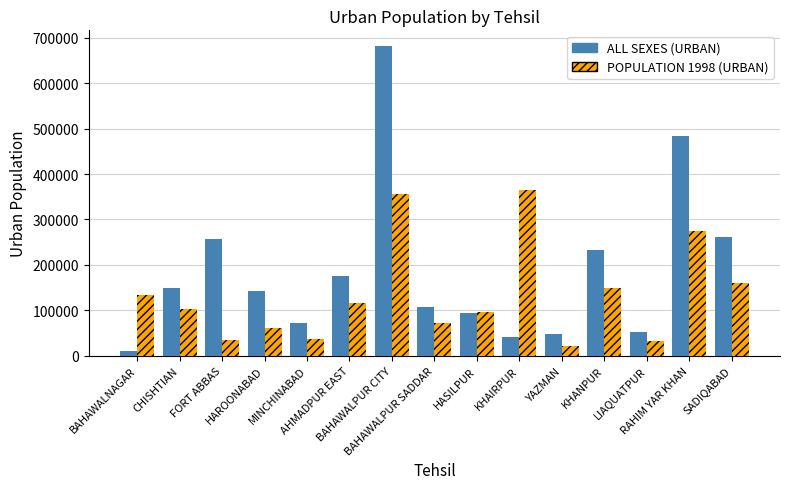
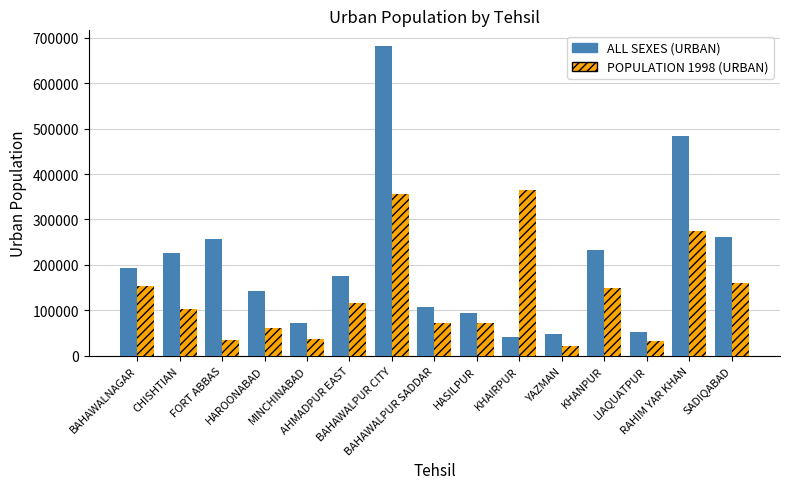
  {
    "ALL SEXES (URBAN)": {
-     "BAHAWALNAGAR": 10000,
-     "CHISHTIAN": 150000,
+     "BAHAWALNAGAR": 190000,
+     "CHISHTIAN": 230000,
      "FORT ABBAS": 260000,
      "HAROONABAD": 140000,
      "MINCHINABAD": 70000,
      "AHMADPUR EAST": 180000,
      "BAHAWALPUR CITY": 680000,
      "BAHAWALPUR SADDAR": 110000,
      "HASILPUR": 90000,
      "KHAIRPUR": 40000,
      "YAZMAN": 50000,
      "KHANPUR": 230000,
      "LIAQUATPUR": 50000,
      "RAHIM YAR KHAN": 480000,
      "SADIQABAD": 260000
    },
    "POPULATION 1998 (URBAN)": {
-     "BAHAWALNAGAR": 130000,
+     "BAHAWALNAGAR": 150000,
      "CHISHTIAN": 100000,
      "FORT ABBAS": 30000,
      "HAROONABAD": 60000,
      "MINCHINABAD": 40000,
      "AHMADPUR EAST": 120000,
      "BAHAWALPUR CITY": 360000,
      "BAHAWALPUR SADDAR": 70000,
-     "HASILPUR": 100000,
+     "HASILPUR": 70000,
      "KHAIRPUR": 360000,
      "YAZMAN": 20000,
      "KHANPUR": 150000,
      "LIAQUATPUR": 30000,
      "RAHIM YAR KHAN": 270000,
      "SADIQABAD": 160000
    }
  }
